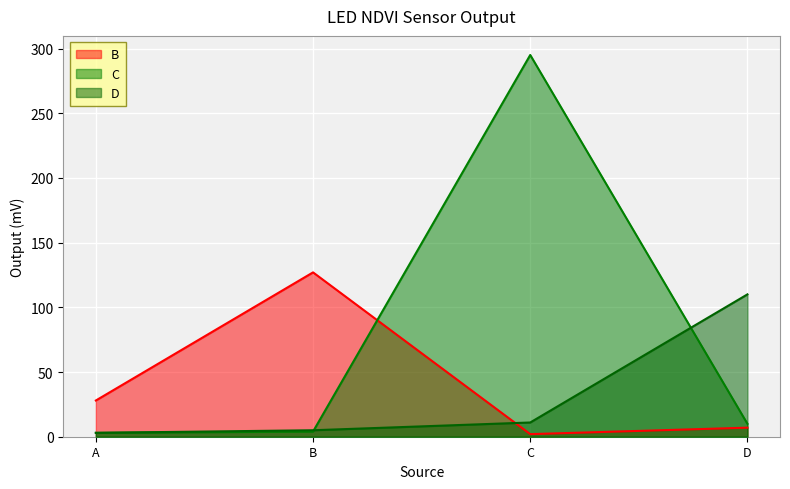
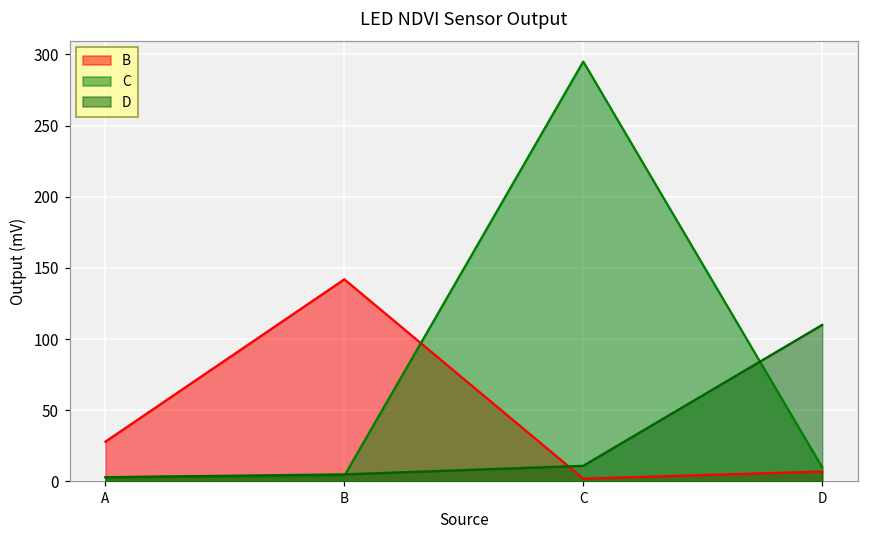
  {
    "B": {
      "A": 28,
-     "B": 127,
+     "B": 142,
      "C": 2,
      "D": 7
    }
  }
